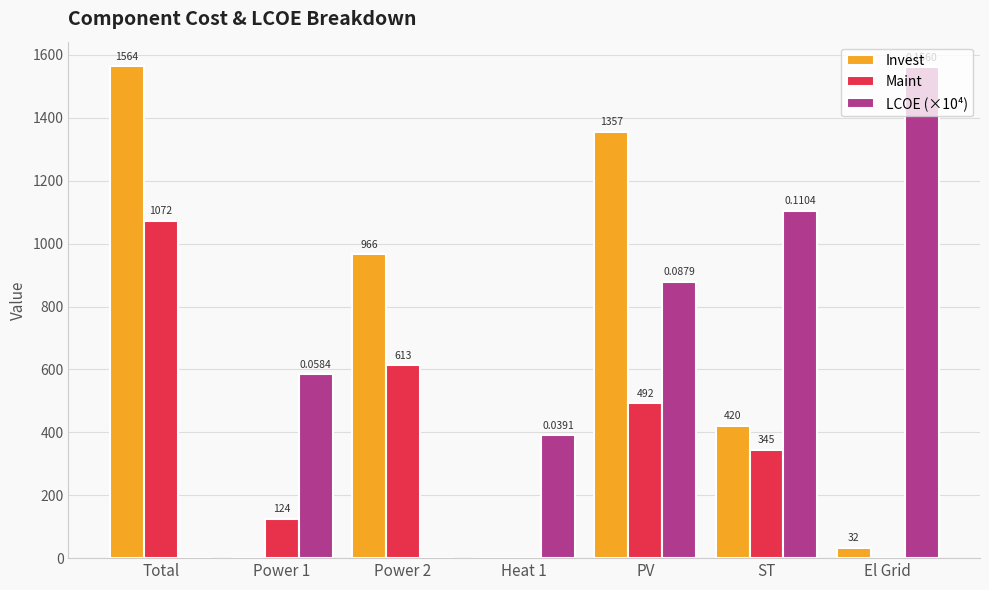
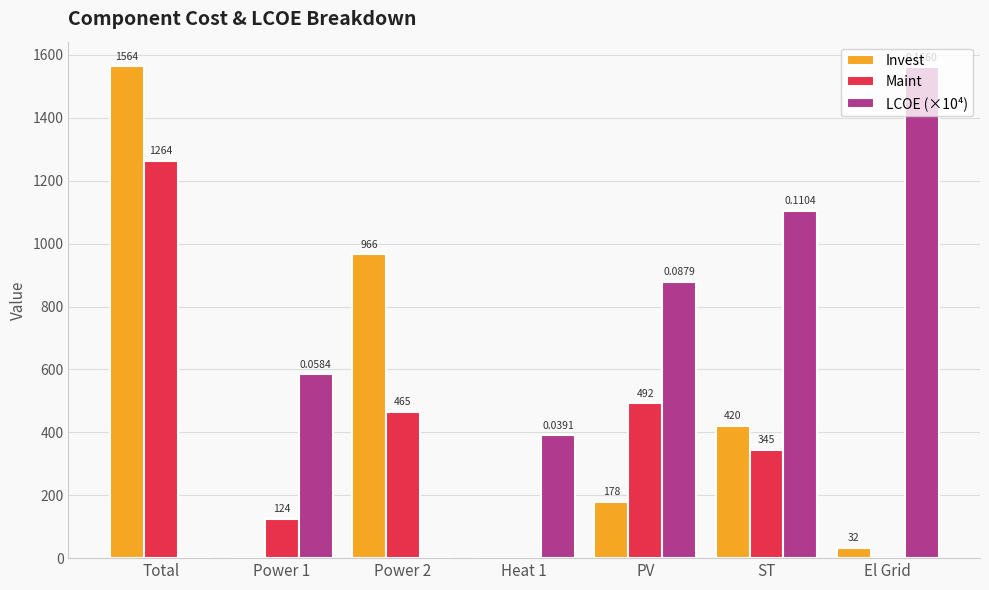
  {
    "Invest": {
      "Total": 1564,
      "Power 2": 966,
-     "PV": 1357,
+     "PV": 178,
      "ST": 420,
      "El Grid": 32
    },
    "Maint": {
-     "Total": 1072,
+     "Total": 1264,
      "Power 1": 124,
-     "Power 2": 613,
+     "Power 2": 465,
      "PV": 492,
      "ST": 345
    },
    "LCOE (×10⁴)": {
      "Total": 0,
      "Power 2": 0
    }
  }
